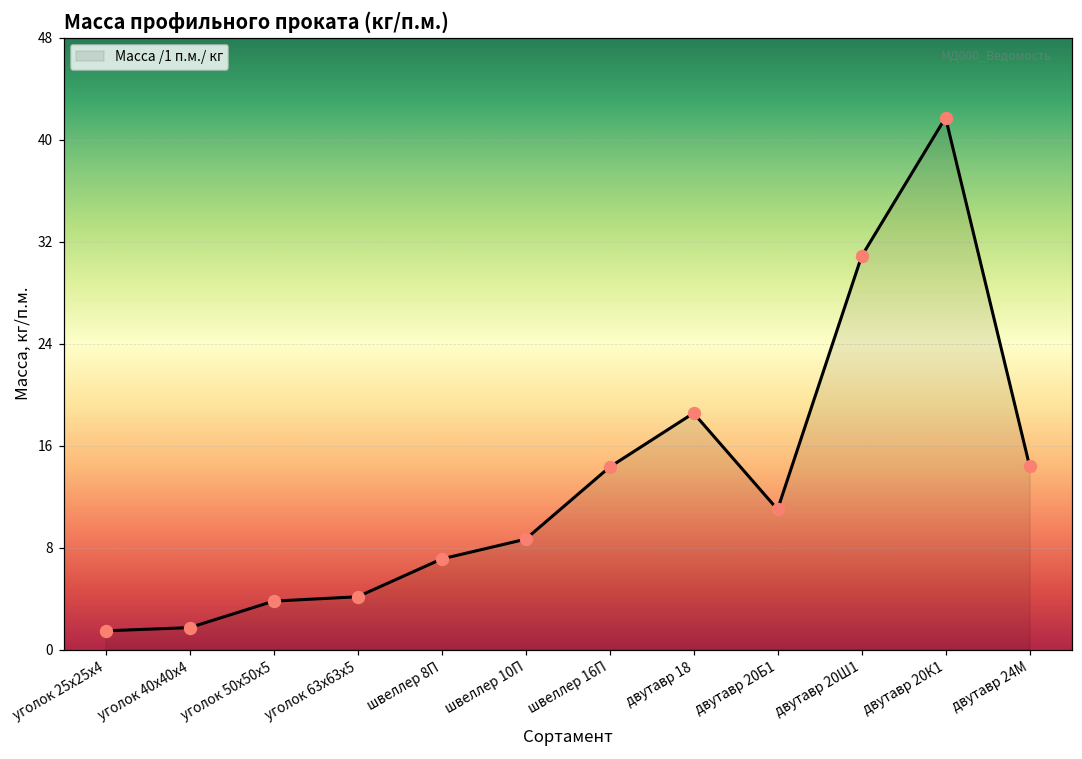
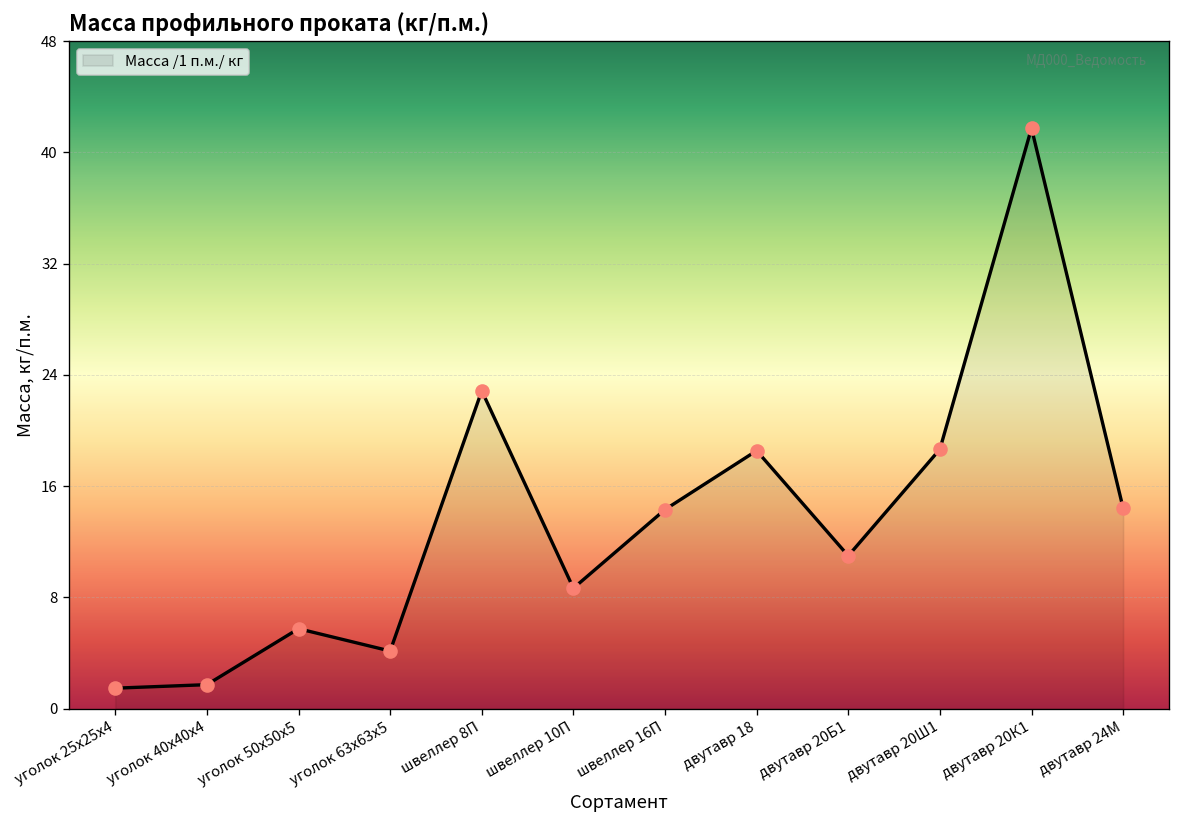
  {
    "уголок 25х25х4": 1.5,
    "уголок 40х40х4": 1.7,
-   "уголок 50х50х5": 3.8,
+   "уголок 50х50х5": 5.7,
    "уголок 63х63х5": 4.1,
-   "швеллер 8П": 7.1,
+   "швеллер 8П": 22.7,
    "швеллер 10П": 8.6,
    "швеллер 16П": 14.2,
    "двутавр 18": 18.4,
    "двутавр 20Б1": 10.9,
-   "двутавр 20Ш1": 30.6,
+   "двутавр 20Ш1": 18.5,
    "двутавр 20К1": 41.4,
    "двутавр 24М": 14.3
  }
